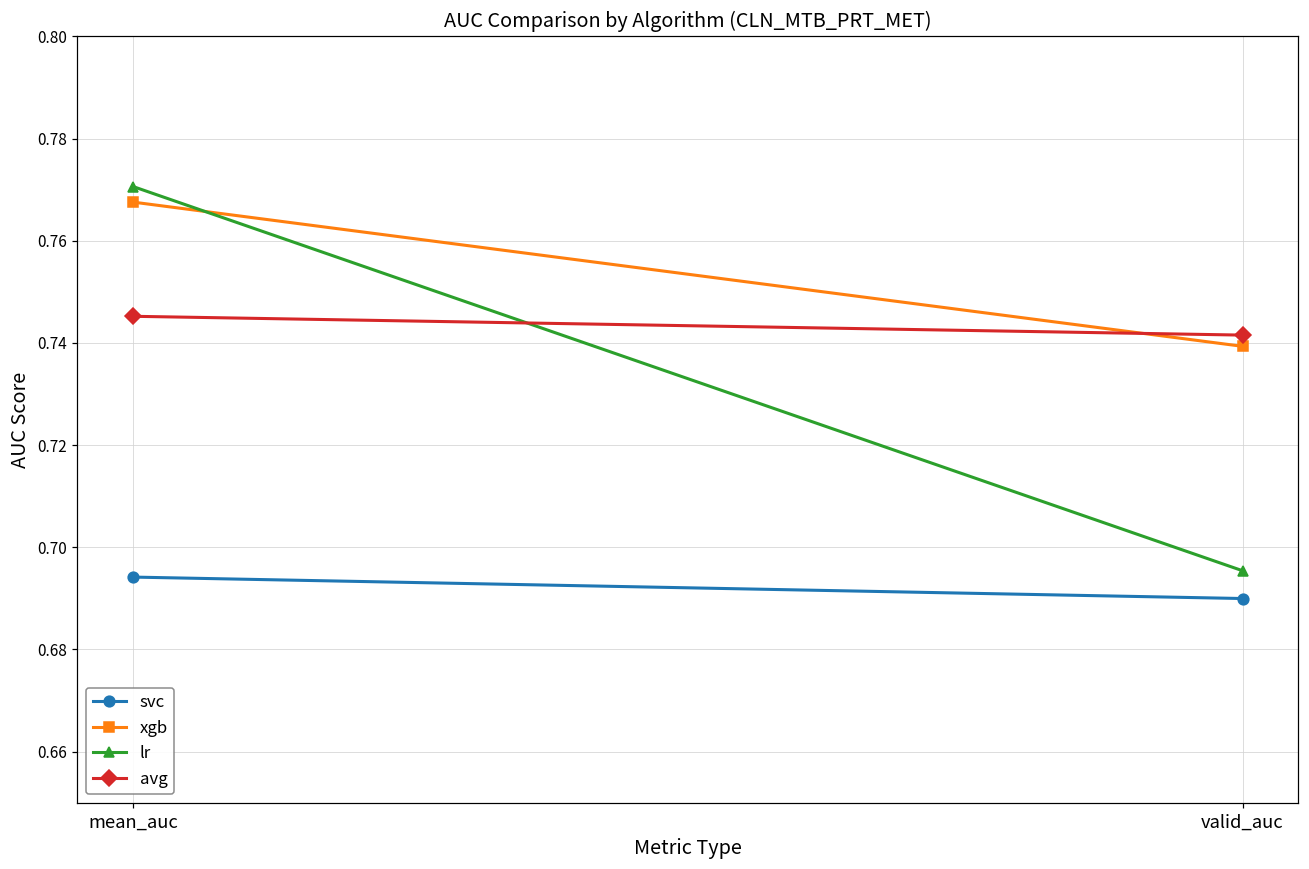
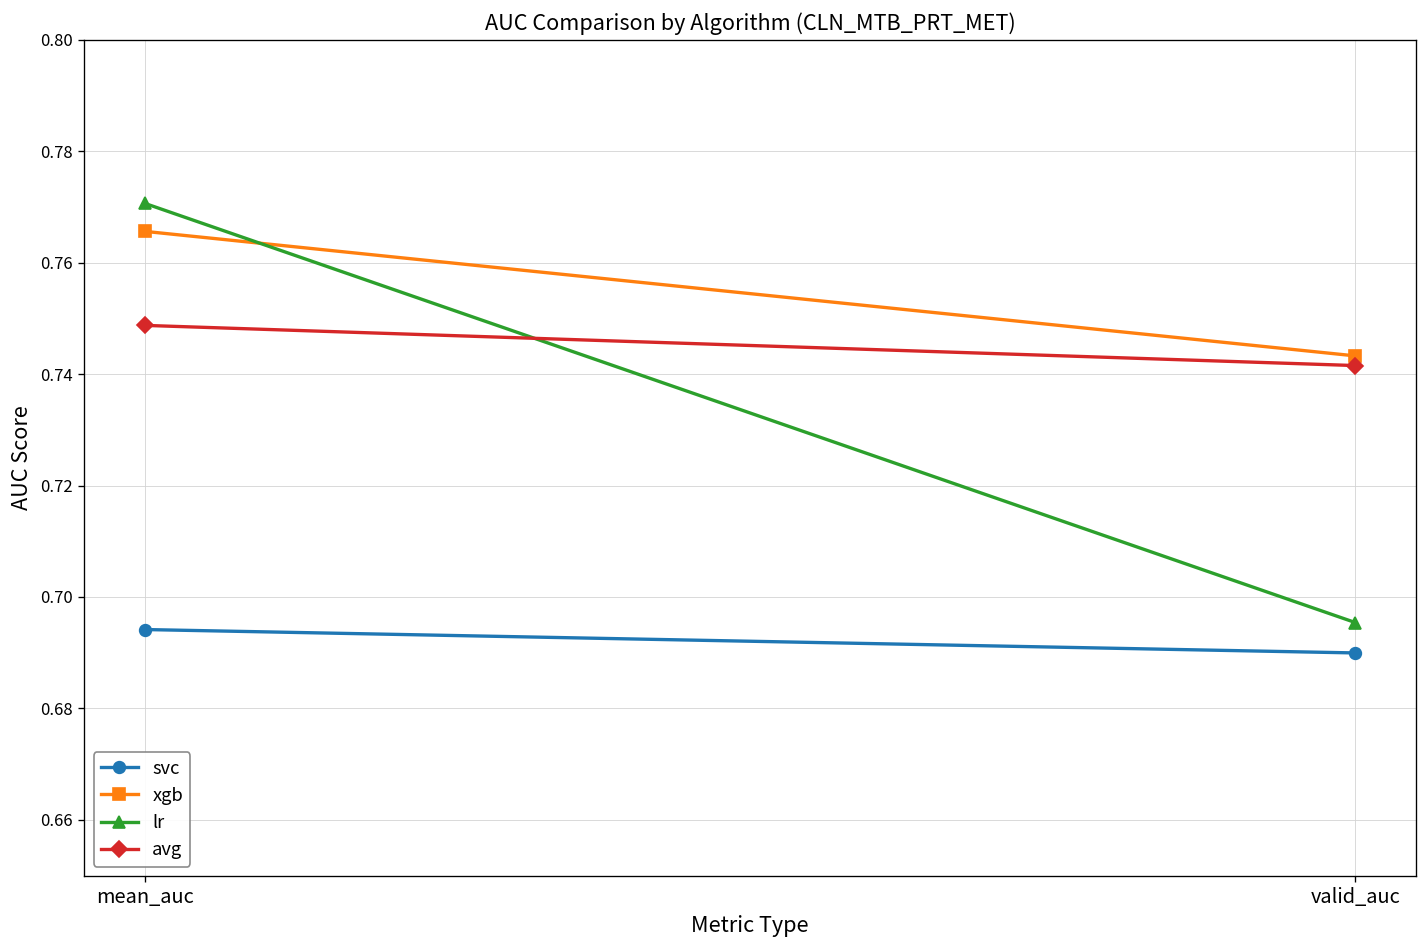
  {
    "svc": {
      "mean_auc": 0.694,
      "valid_auc": 0.690
    },
    "xgb": {
-     "mean_auc": 0.768,
-     "valid_auc": 0.739
+     "mean_auc": 0.766,
+     "valid_auc": 0.743
    },
    "lr": {
      "mean_auc": 0.771,
      "valid_auc": 0.695
    },
    "avg": {
-     "mean_auc": 0.745,
+     "mean_auc": 0.749,
      "valid_auc": 0.742
    }
  }
